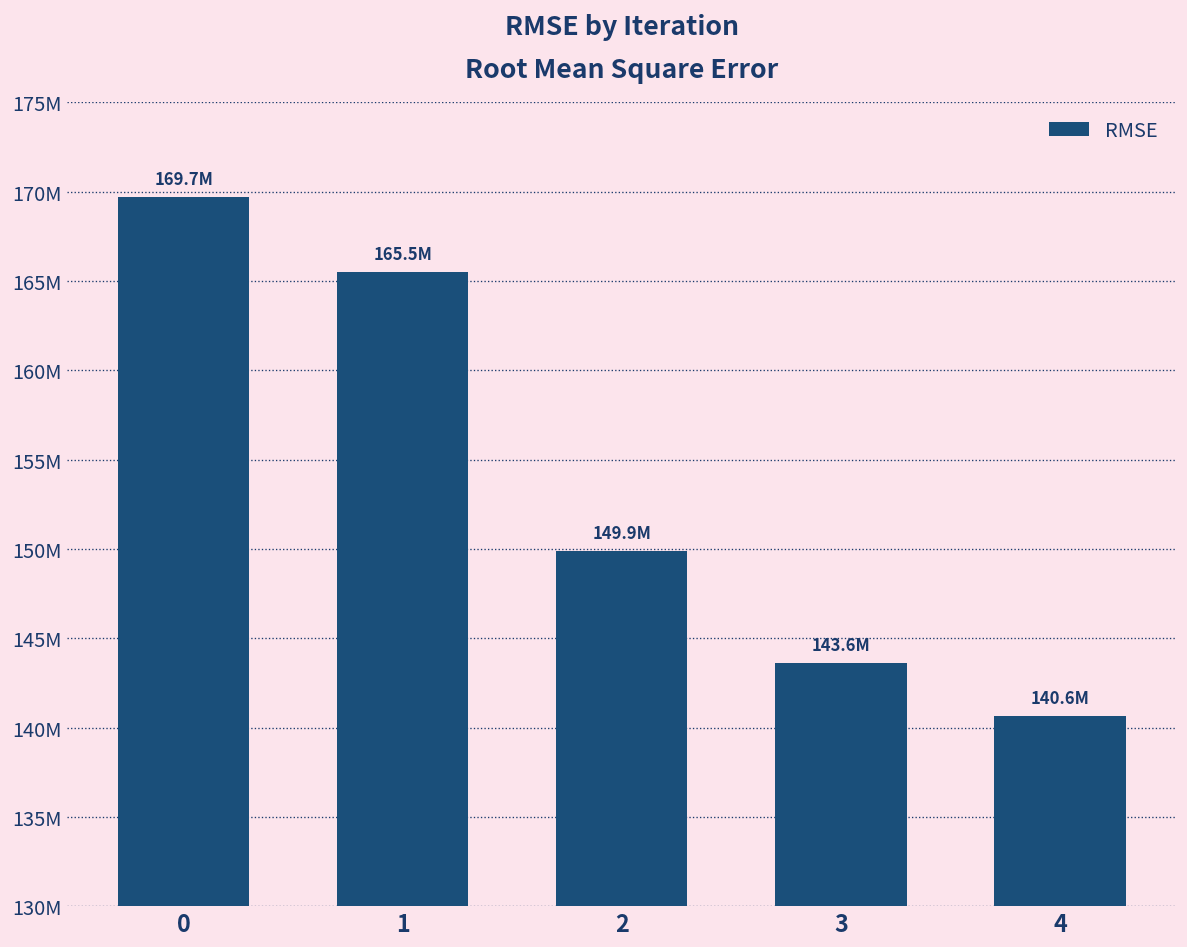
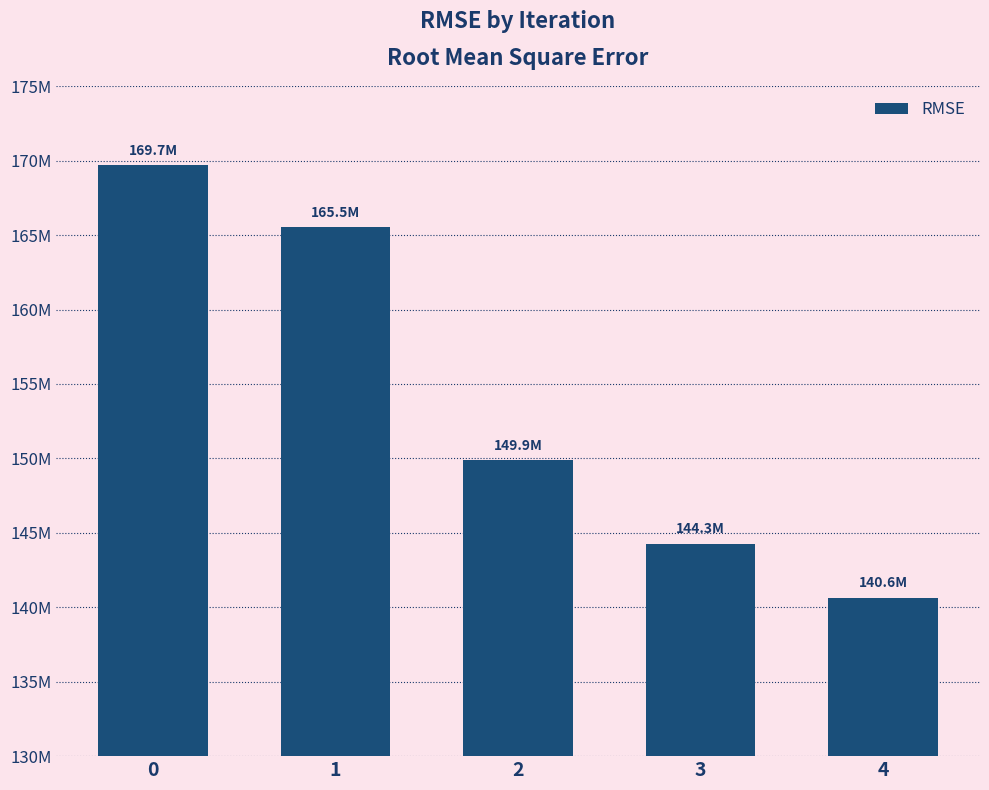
  {
    "0": "169.7M",
    "1": "165.5M",
    "2": "149.9M",
-   "3": "143.6M",
+   "3": "144.3M",
    "4": "140.6M"
  }
